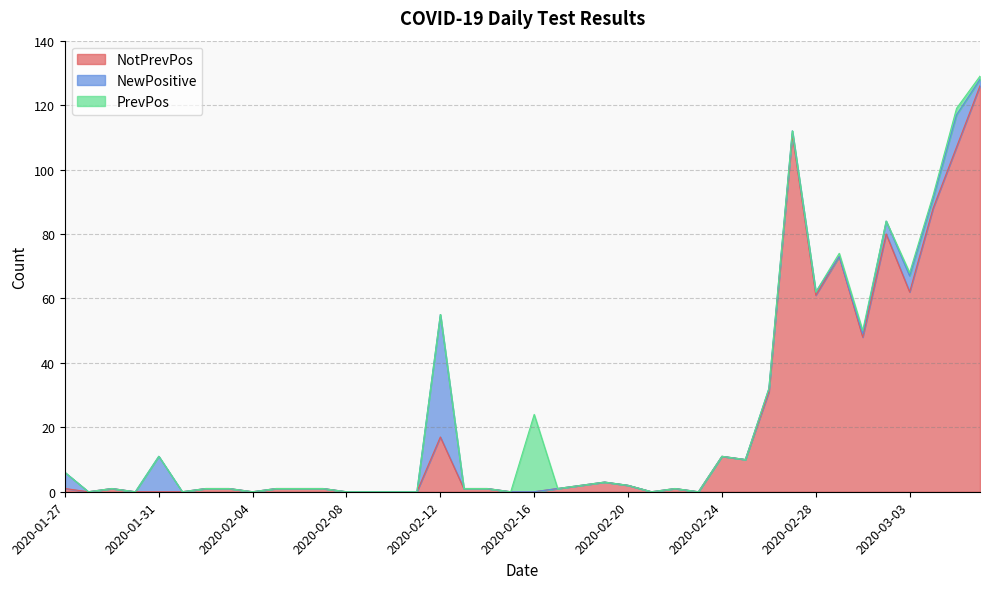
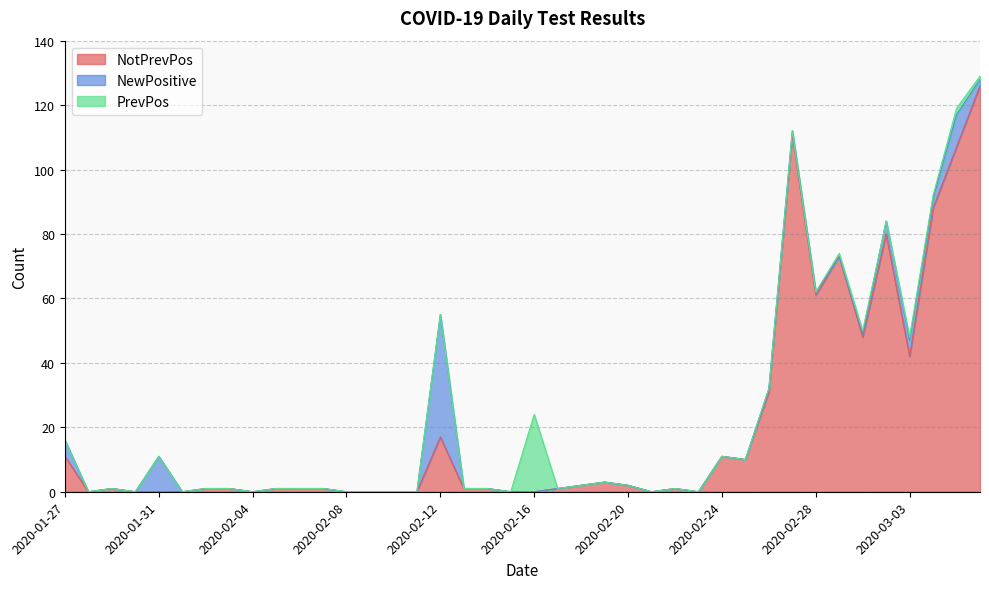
  {
    "NotPrevPos": {
-     "2020-01-27": 1,
+     "2020-01-27": 11,
      "2020-01-31": 0,
      "2020-02-12": 17,
      "2020-02-28": 61,
-     "2020-03-03": 62
+     "2020-03-03": 42
    },
    "NewPositive": {
      "2020-03-03": 5
    },
    "PrevPos": {
      "2020-02-16": 24,
      "2020-03-03": 1
    }
  }
